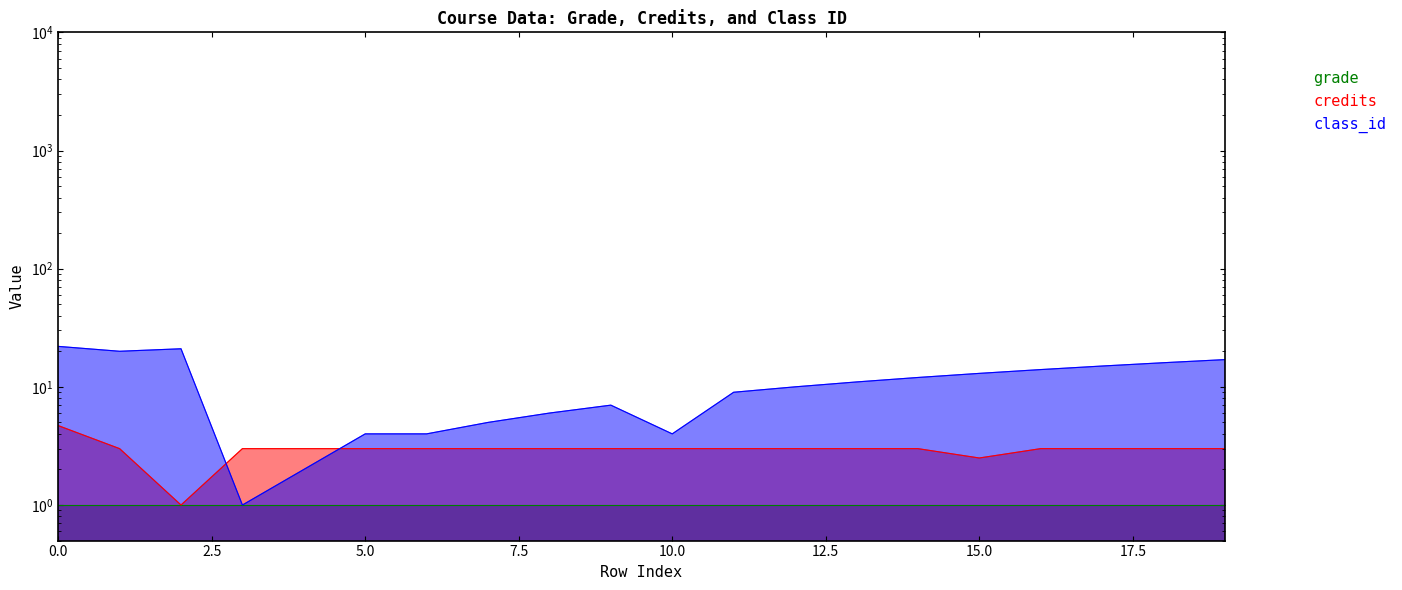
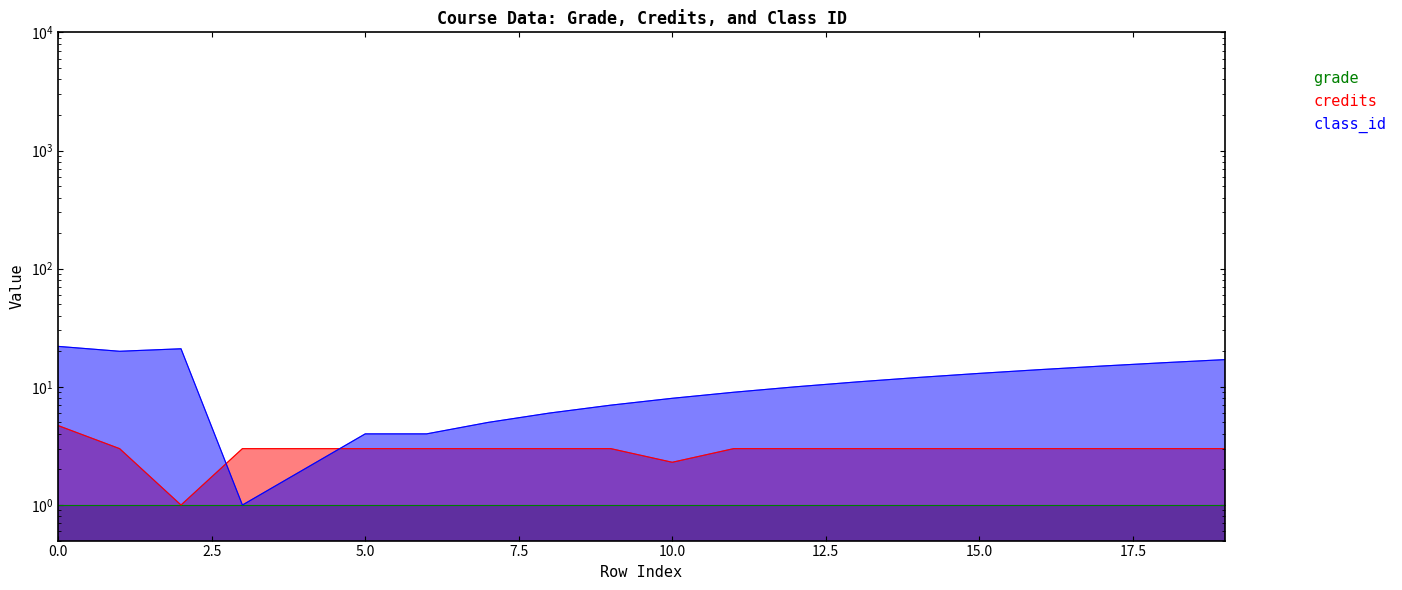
  {
    "grade": {
      "0.0": 1.0,
      "5.0": 1.0,
      "10.0": 1.0,
      "15.0": 1.0
    },
    "credits": {
      "0.0": 4.7,
      "5.0": 3.0,
-     "10.0": 3.0,
-     "15.0": 2.5
+     "10.0": 2.3,
+     "15.0": 3.0
    },
    "class_id": {
      "0.0": 22,
      "5.0": 4,
-     "10.0": 4,
+     "10.0": 8,
      "15.0": 13
    }
  }
